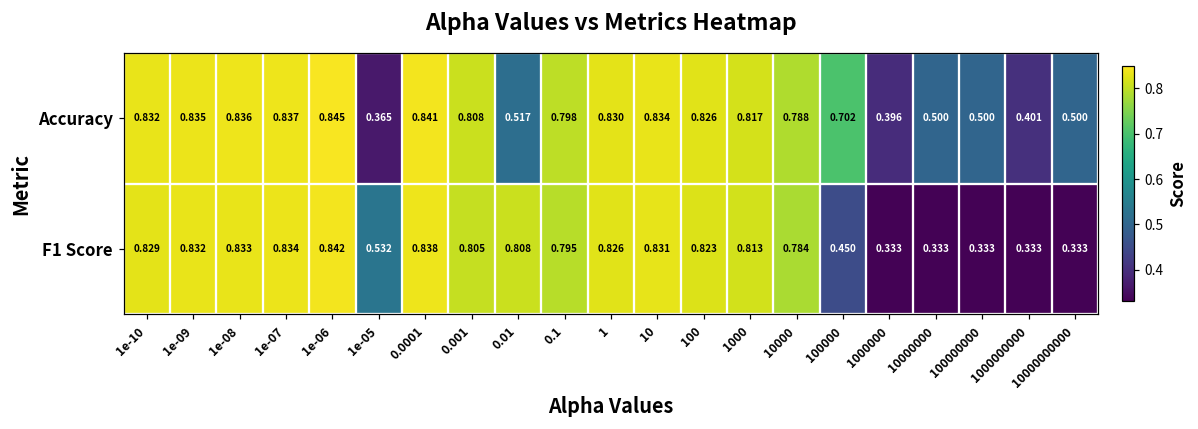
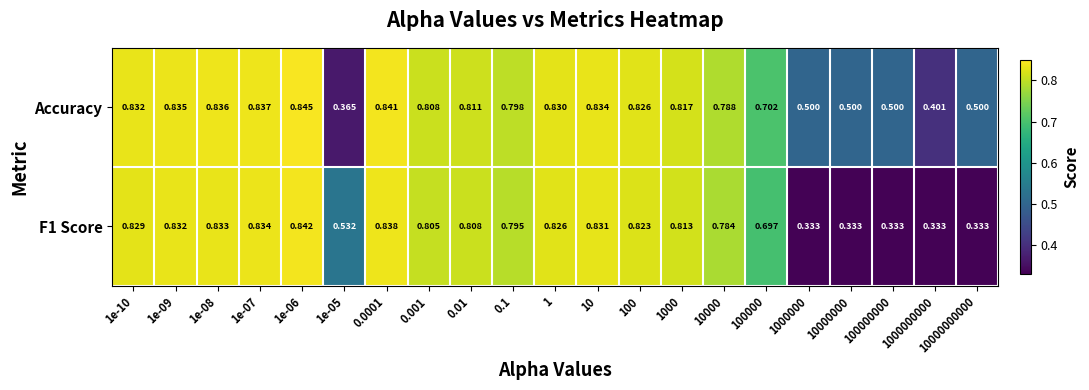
  {
    "Accuracy": {
      "1e-10": 0.832,
      "1e-09": 0.835,
      "1e-08": 0.836,
      "1e-07": 0.837,
      "1e-06": 0.845,
      "1e-05": 0.365,
      "0.0001": 0.841,
      "0.001": 0.808,
-     "0.01": 0.517,
+     "0.01": 0.811,
      "0.1": 0.798,
      "1": 0.830,
      "10": 0.834,
      "100": 0.826,
      "1000": 0.817,
      "10000": 0.788,
      "100000": 0.702,
-     "1000000": 0.396,
+     "1000000": 0.500,
      "10000000": 0.500,
      "100000000": 0.500,
      "1000000000": 0.401,
      "10000000000": 0.500
    },
    "F1 Score": {
      "1e-10": 0.829,
      "1e-09": 0.832,
      "1e-08": 0.833,
      "1e-07": 0.834,
      "1e-06": 0.842,
      "1e-05": 0.532,
      "0.0001": 0.838,
      "0.001": 0.805,
      "0.01": 0.808,
      "0.1": 0.795,
      "1": 0.826,
      "10": 0.831,
      "100": 0.823,
      "1000": 0.813,
      "10000": 0.784,
-     "100000": 0.450,
+     "100000": 0.697,
      "1000000": 0.333,
      "10000000": 0.333,
      "100000000": 0.333,
      "1000000000": 0.333,
      "10000000000": 0.333
    }
  }
